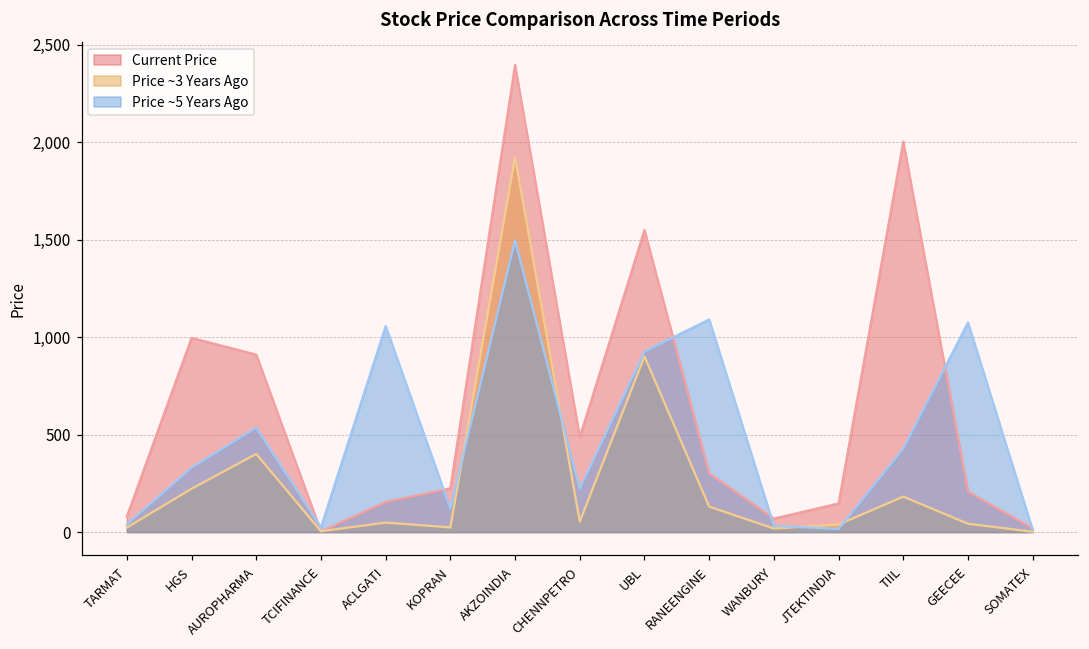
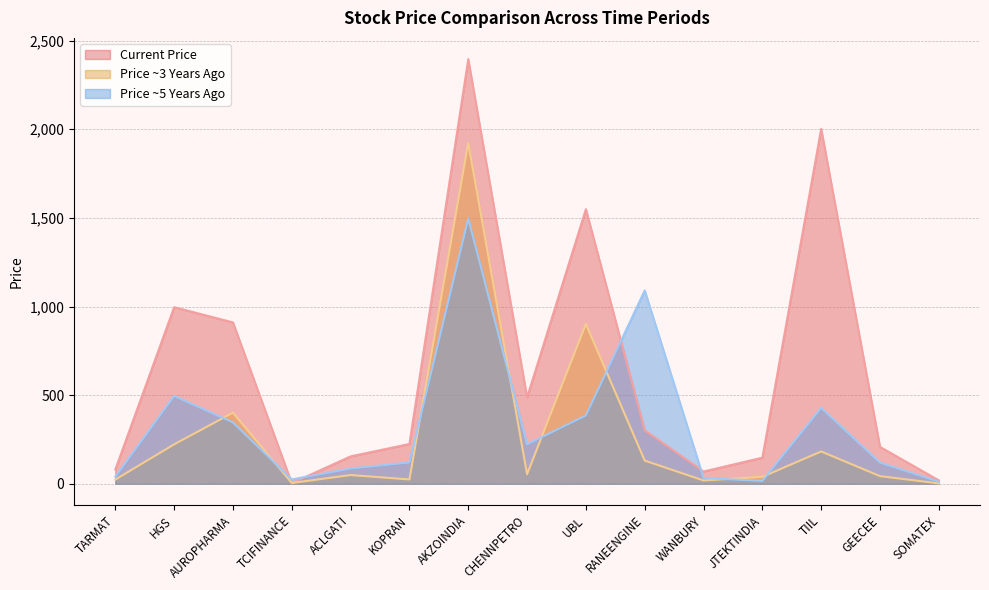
  {
    "Price ~5 Years Ago": {
      "TARMAT": "40",
-     "HGS": "330",
-     "AUROPHARMA": "540",
+     "HGS": "500",
+     "AUROPHARMA": "350",
      "TCIFINANCE": "20",
-     "ACLGATI": "1,060",
+     "ACLGATI": "90",
      "KOPRAN": "120",
      "AKZOINDIA": "1,500",
      "CHENNPETRO": "220",
-     "UBL": "930",
+     "UBL": "390",
      "RANEENGINE": "1,090",
      "JTEKTINDIA": "20",
      "TIIL": "430",
-     "GEECEE": "1,080"
+     "GEECEE": "120"
    }
  }
